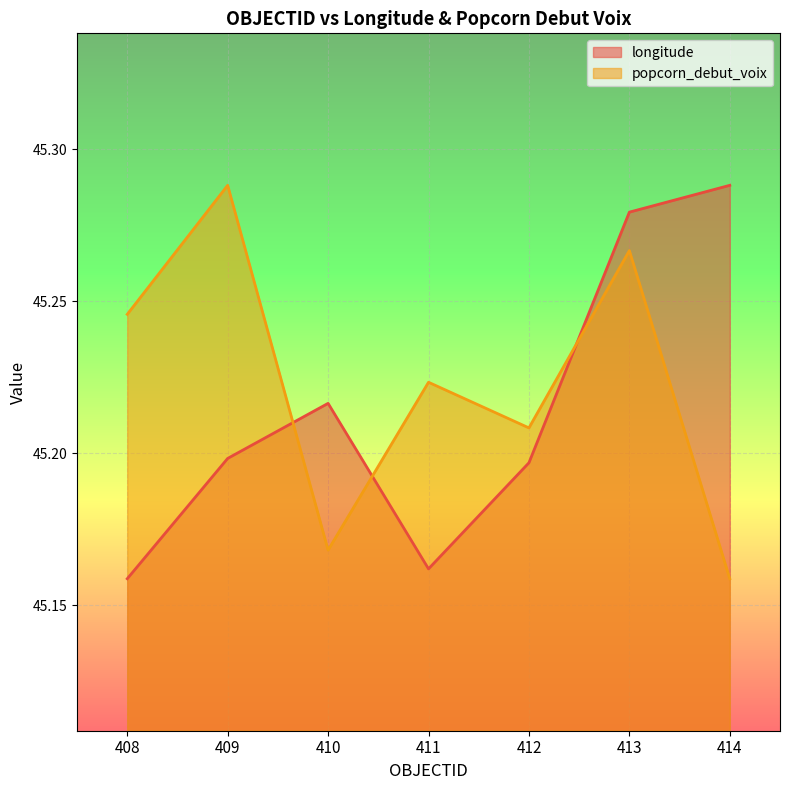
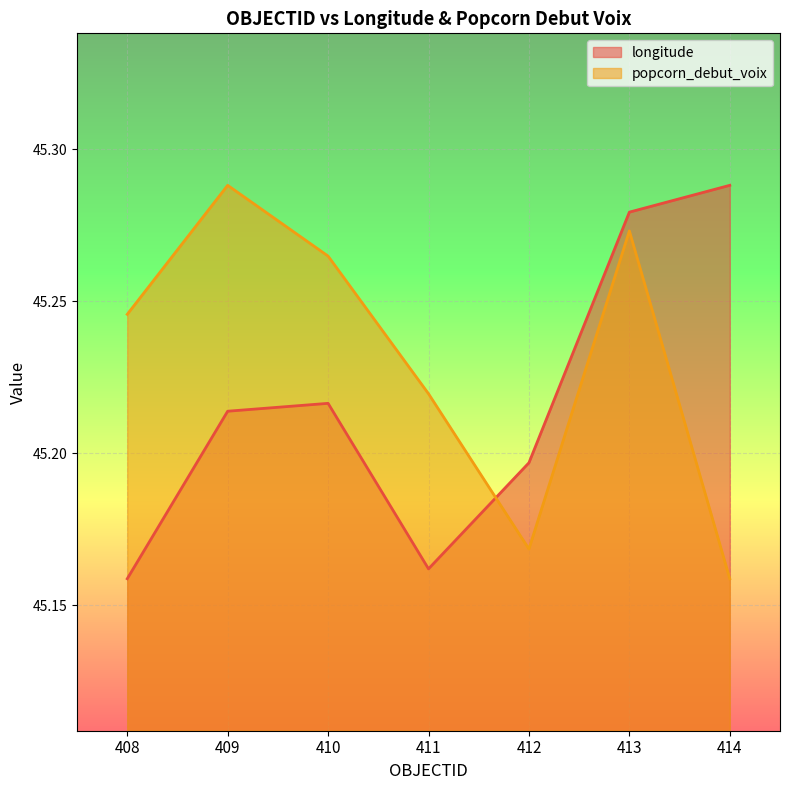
  {
    "longitude": {
      "408": 45.159,
-     "409": 45.198,
+     "409": 45.214,
      "410": 45.216,
      "411": 45.162,
      "412": 45.197,
      "413": 45.279,
      "414": 45.288
    },
    "popcorn_debut_voix": {
      "408": 45.246,
      "409": 45.288,
-     "410": 45.168,
-     "411": 45.223,
-     "412": 45.208,
-     "413": 45.267,
+     "410": 45.265,
+     "411": 45.220,
+     "412": 45.168,
+     "413": 45.273,
      "414": 45.159
    }
  }
